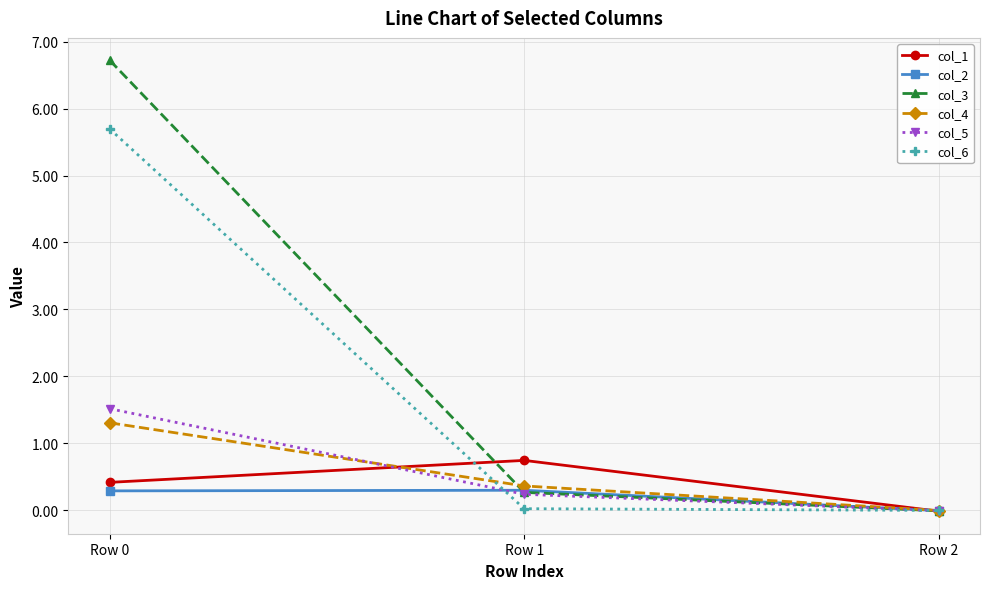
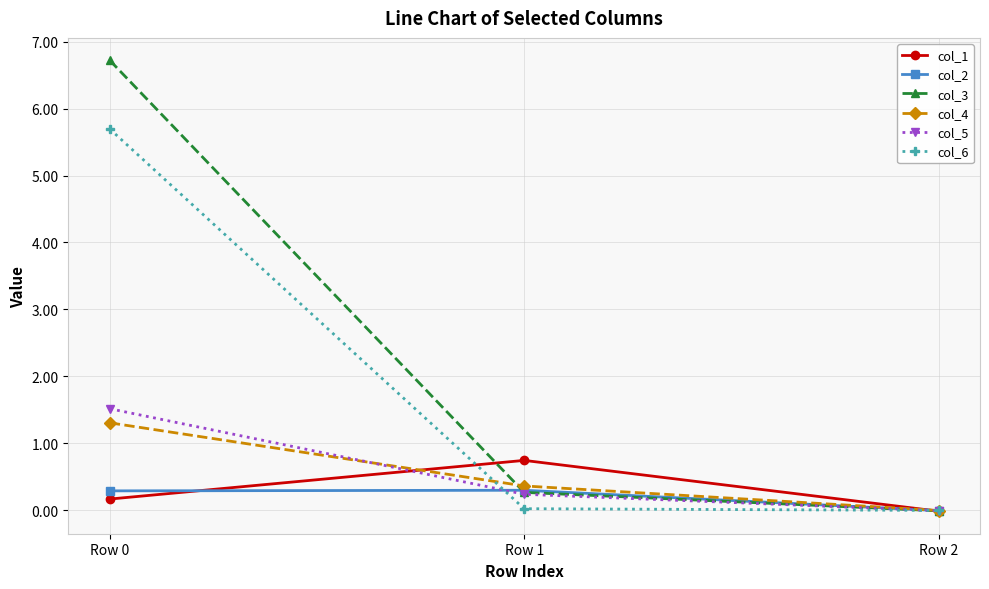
  {
    "col_1": {
-     "Row 0": 0.4,
+     "Row 0": 0.2,
      "Row 1": 0.7
    },
    "col_3": {
      "Row 0": 6.7
    },
    "col_4": {
      "Row 0": 1.3,
      "Row 1": 0.4
    },
    "col_5": {
      "Row 0": 1.5
    }
  }
